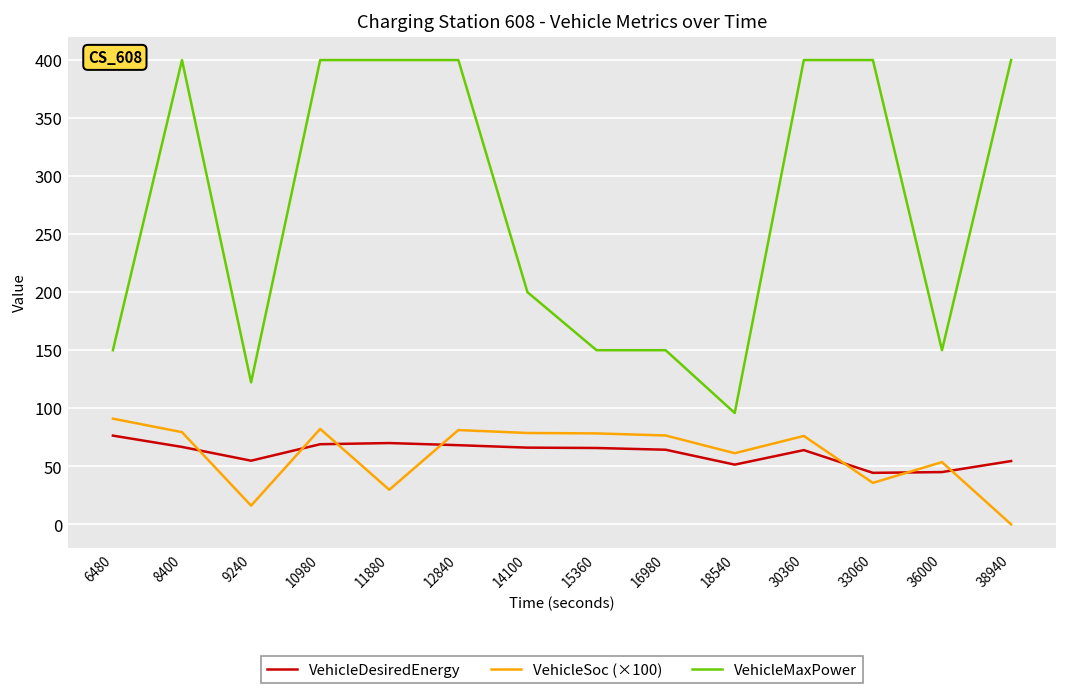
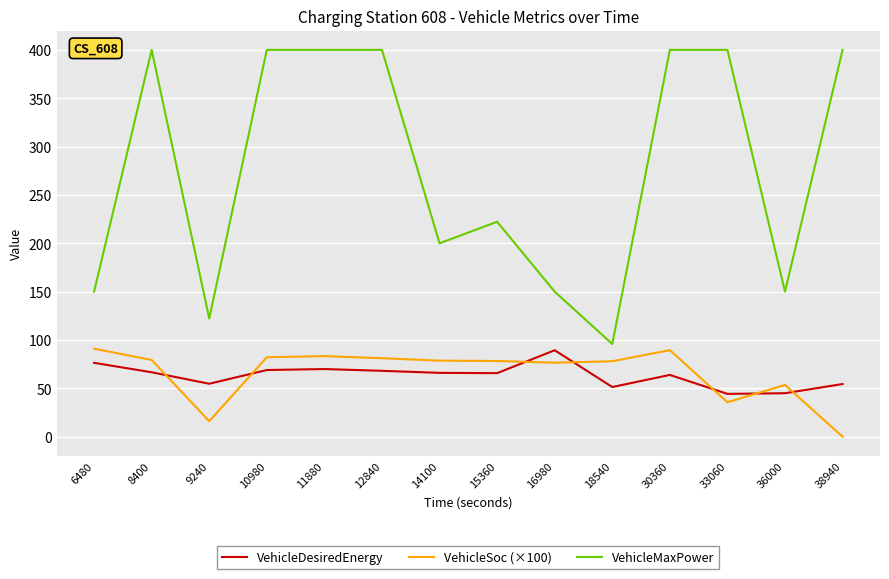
  {
    "VehicleDesiredEnergy": {
      "6480": 80,
      "8400": 70,
      "9240": 50,
      "10980": 70,
      "11880": 70,
      "12840": 70,
      "14100": 70,
      "15360": 70,
-     "16980": 60,
+     "16980": 90,
      "18540": 50,
      "30360": 60,
      "33060": 40,
      "36000": 50,
      "38940": 50
    },
    "VehicleSoc (×100)": {
      "6480": 90,
      "8400": 80,
      "9240": 20,
      "10980": 80,
-     "11880": 30,
+     "11880": 80,
      "12840": 80,
      "14100": 80,
      "15360": 80,
      "16980": 80,
-     "18540": 60,
-     "30360": 80,
+     "18540": 80,
+     "30360": 90,
      "33060": 40,
      "36000": 50,
      "38940": 0
    },
    "VehicleMaxPower": {
      "6480": 150,
      "8400": 400,
      "9240": 120,
      "10980": 400,
      "11880": 400,
      "12840": 400,
      "14100": 200,
-     "15360": 150,
+     "15360": 220,
      "16980": 150,
      "18540": 100,
      "30360": 400,
      "33060": 400,
      "36000": 150,
      "38940": 400
    }
  }
